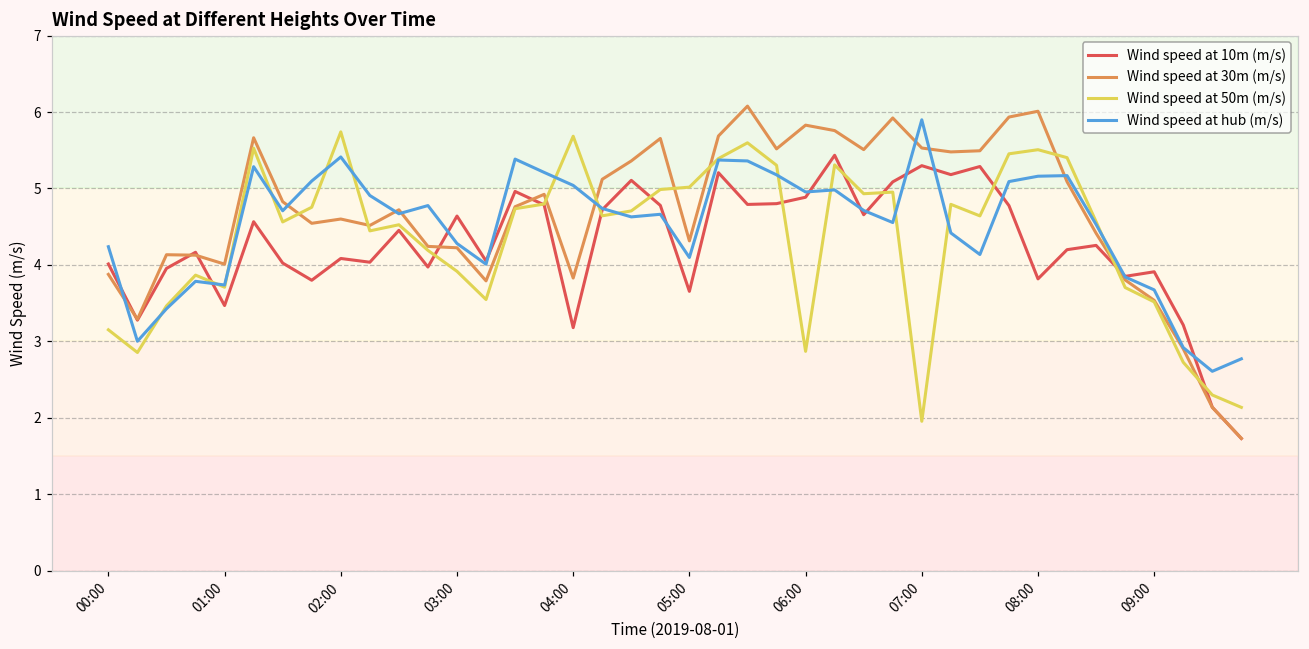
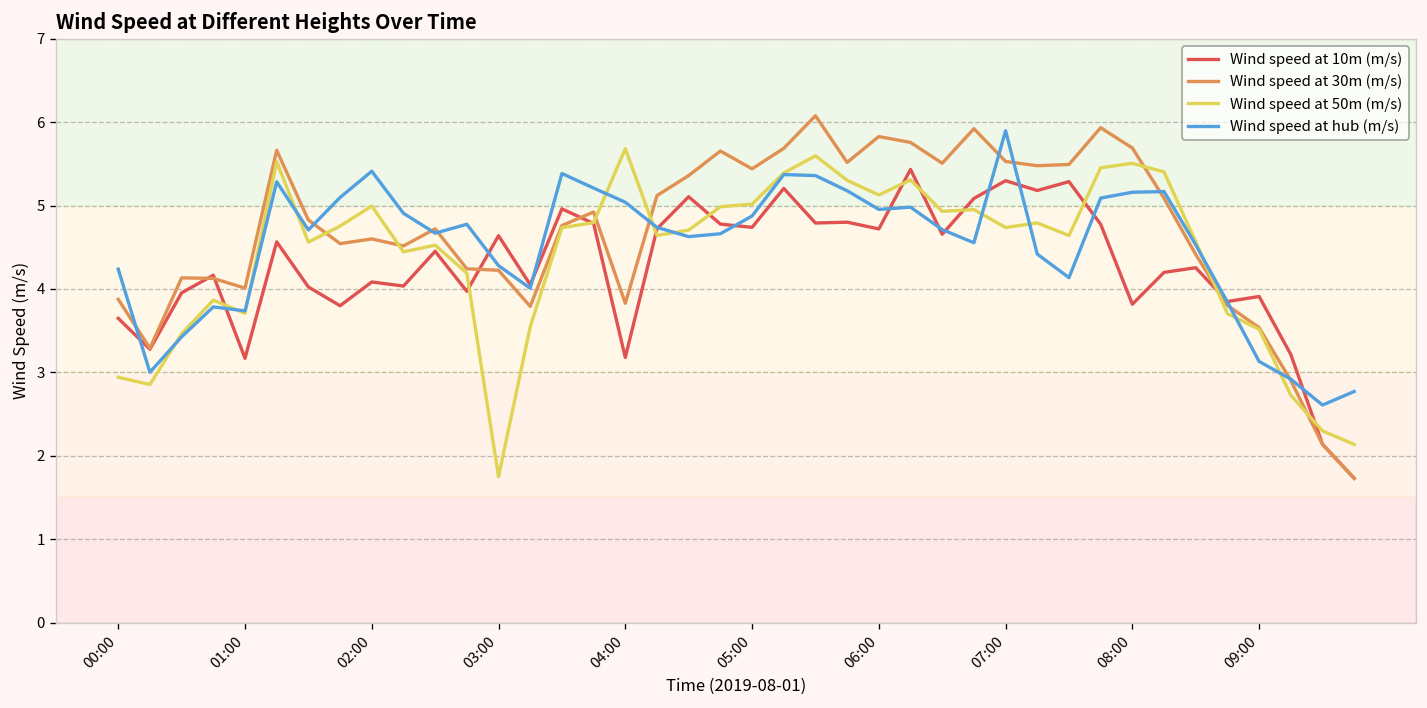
  {
    "Wind speed at 10m (m/s)": {
-     "00:00": 4.0,
-     "01:00": 3.5,
+     "00:00": 3.6,
+     "01:00": 3.2,
      "02:00": 4.1,
      "03:00": 4.6,
      "04:00": 3.2,
-     "05:00": 3.7,
-     "06:00": 4.9,
+     "05:00": 4.7,
+     "06:00": 4.7,
      "07:00": 5.3,
      "08:00": 3.8,
      "09:00": 3.9
    },
    "Wind speed at 30m (m/s)": {
      "00:00": 3.9,
      "01:00": 4.0,
      "02:00": 4.6,
      "03:00": 4.2,
      "04:00": 3.8,
-     "05:00": 4.3,
+     "05:00": 5.4,
      "06:00": 5.8,
      "07:00": 5.5,
-     "08:00": 6.0
+     "08:00": 5.7
    },
    "Wind speed at 50m (m/s)": {
-     "00:00": 3.2,
-     "02:00": 5.7,
-     "03:00": 3.9,
+     "00:00": 2.9,
+     "02:00": 5.0,
+     "03:00": 1.7,
      "04:00": 5.7,
      "05:00": 5.0,
-     "06:00": 2.9,
-     "07:00": 2.0,
+     "06:00": 5.1,
+     "07:00": 4.7,
      "08:00": 5.5
    },
    "Wind speed at hub (m/s)": {
      "00:00": 4.2,
      "02:00": 5.4,
      "03:00": 4.3,
      "04:00": 5.0,
-     "05:00": 4.1,
+     "05:00": 4.9,
      "06:00": 5.0,
      "07:00": 5.9,
      "08:00": 5.2,
-     "09:00": 3.7
+     "09:00": 3.1
    }
  }
